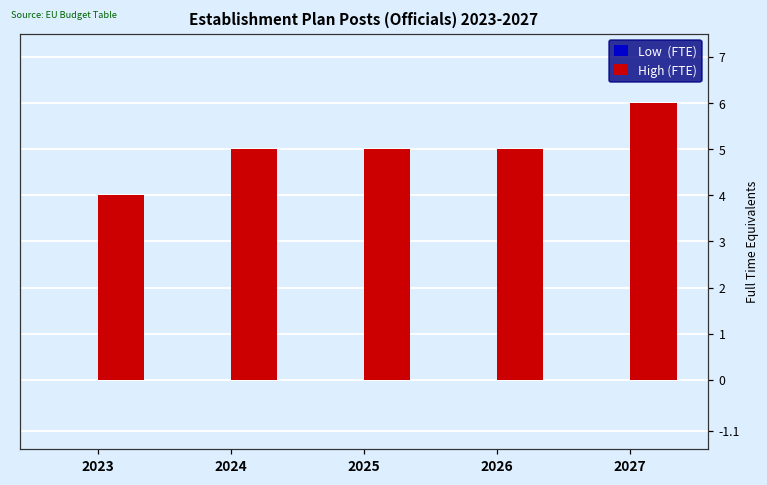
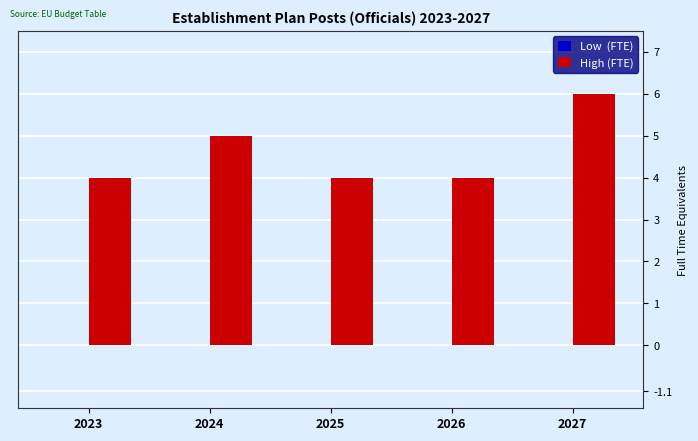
  {
    "Low (FTE)": {
      "2023": 0,
      "2024": 0,
      "2025": 0,
      "2026": 0,
      "2027": 0
    },
    "High (FTE)": {
      "2023": 4,
      "2024": 5,
-     "2025": 5,
-     "2026": 5,
+     "2025": 4,
+     "2026": 4,
      "2027": 6
    }
  }
